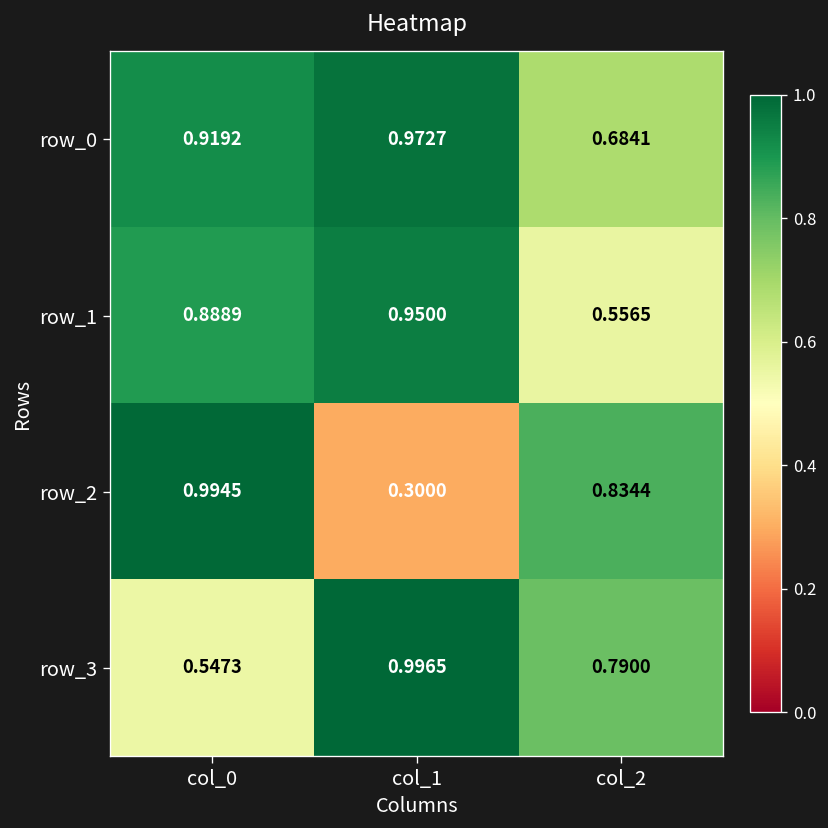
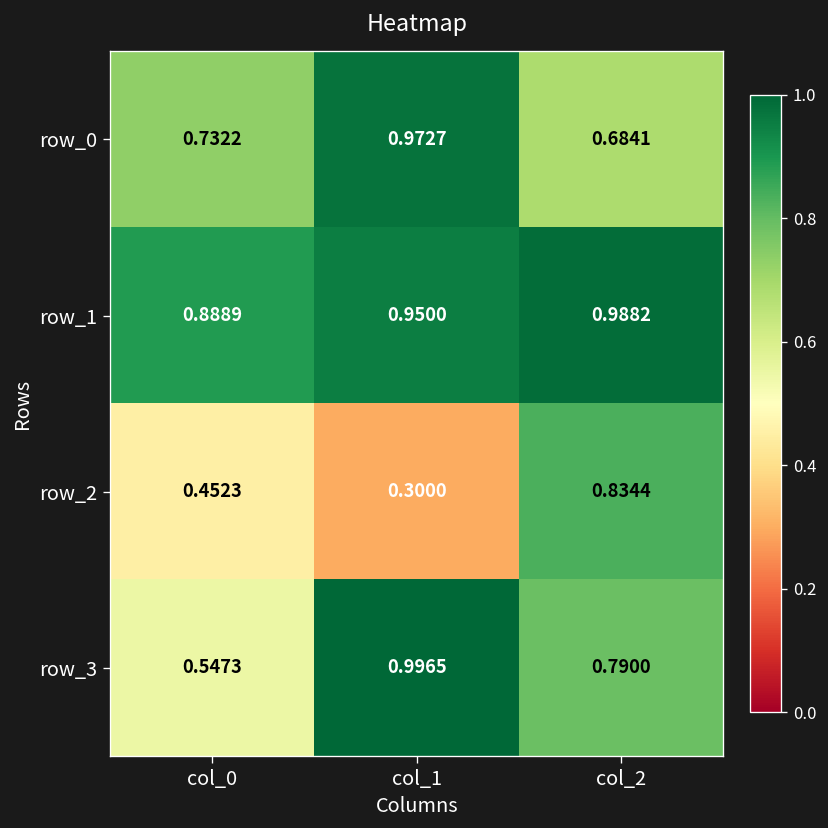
  {
    "row_0": {
-     "col_0": 0.9192,
+     "col_0": 0.7322,
      "col_1": 0.9727,
      "col_2": 0.6841
    },
    "row_1": {
      "col_0": 0.8889,
      "col_1": 0.9500,
-     "col_2": 0.5565
+     "col_2": 0.9882
    },
    "row_2": {
-     "col_0": 0.9945,
+     "col_0": 0.4523,
      "col_1": 0.3000,
      "col_2": 0.8344
    },
    "row_3": {
      "col_0": 0.5473,
      "col_1": 0.9965,
      "col_2": 0.7900
    }
  }
